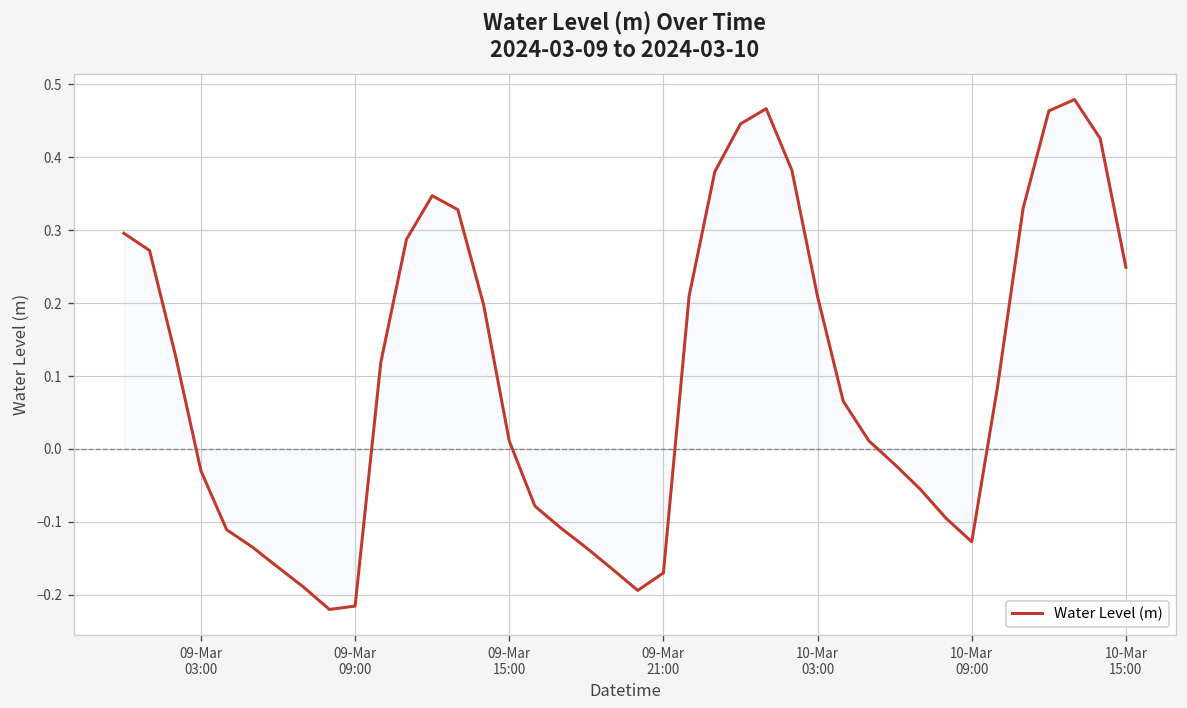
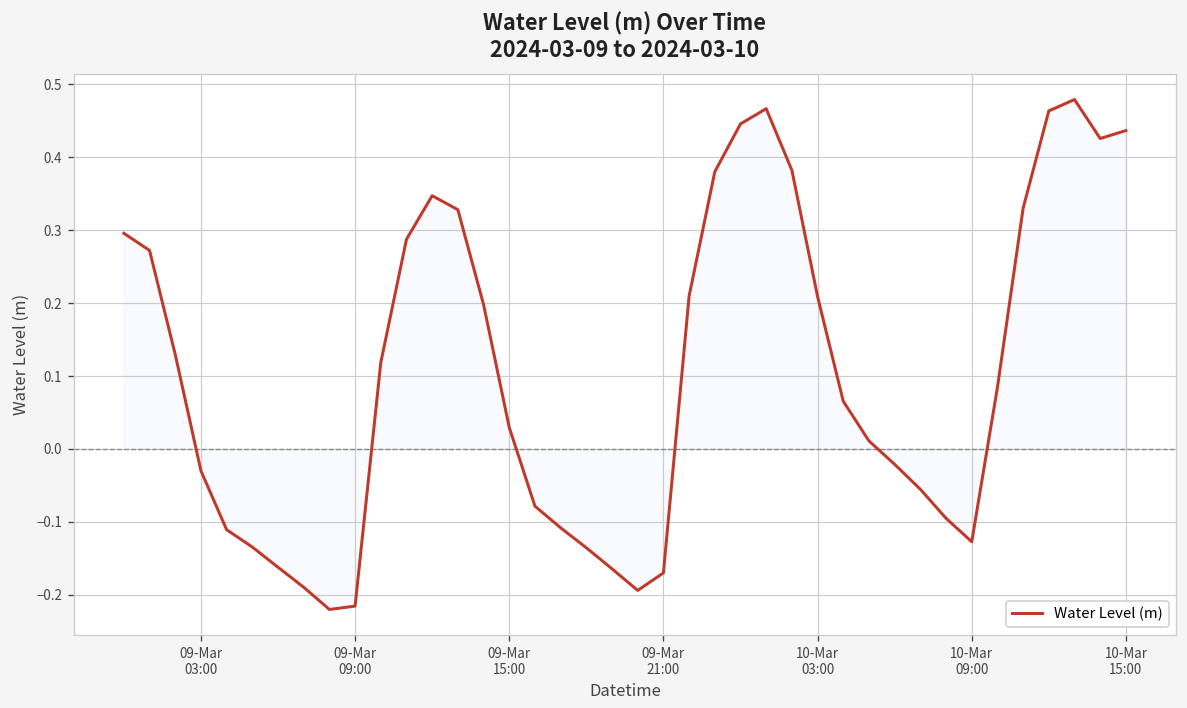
  {
    "Water Level (m)": {
      "09-Mar 03:00": -0.03,
      "09-Mar 09:00": -0.22,
-     "09-Mar 15:00": 0.01,
+     "09-Mar 15:00": 0.03,
      "09-Mar 21:00": -0.17,
      "10-Mar 09:00": -0.13,
-     "10-Mar 15:00": 0.25
+     "10-Mar 15:00": 0.44
    }
  }
